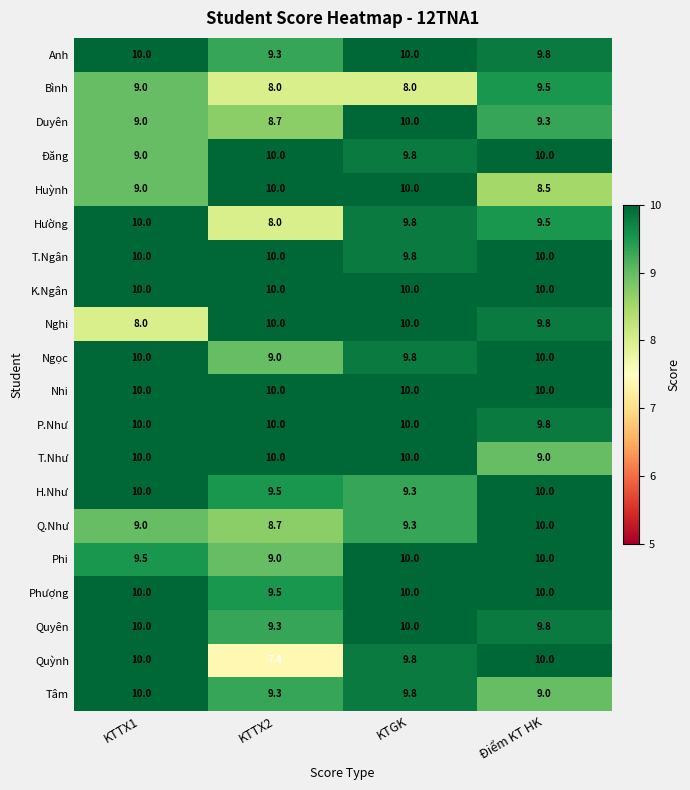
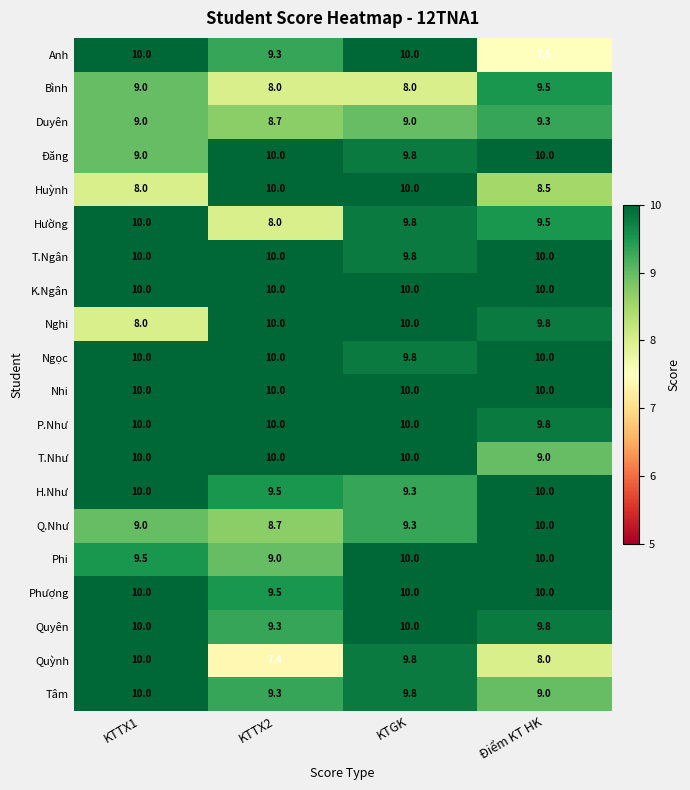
  {
    "Anh": {
      "KTTX1": 10.0,
      "KTTX2": 9.3,
      "KTGK": 10.0,
-     "Điểm KT HK": 9.8
+     "Điểm KT HK": 7.5
    },
    "Bình": {
      "KTTX1": 9.0,
      "KTTX2": 8.0,
      "KTGK": 8.0,
      "Điểm KT HK": 9.5
    },
    "Duyên": {
      "KTTX1": 9.0,
      "KTTX2": 8.7,
-     "KTGK": 10.0,
+     "KTGK": 9.0,
      "Điểm KT HK": 9.3
    },
    "Đăng": {
      "KTTX1": 9.0,
      "KTTX2": 10.0,
      "KTGK": 9.8,
      "Điểm KT HK": 10.0
    },
    "Huỳnh": {
-     "KTTX1": 9.0,
+     "KTTX1": 8.0,
      "KTTX2": 10.0,
      "KTGK": 10.0,
      "Điểm KT HK": 8.5
    },
    "Hường": {
      "KTTX1": 10.0,
      "KTTX2": 8.0,
      "KTGK": 9.8,
      "Điểm KT HK": 9.5
    },
    "T.Ngân": {
      "KTTX1": 10.0,
      "KTTX2": 10.0,
      "KTGK": 9.8,
      "Điểm KT HK": 10.0
    },
    "K.Ngân": {
      "KTTX1": 10.0,
      "KTTX2": 10.0,
      "KTGK": 10.0,
      "Điểm KT HK": 10.0
    },
    "Nghi": {
      "KTTX1": 8.0,
      "KTTX2": 10.0,
      "KTGK": 10.0,
      "Điểm KT HK": 9.8
    },
    "Ngọc": {
      "KTTX1": 10.0,
-     "KTTX2": 9.0,
+     "KTTX2": 10.0,
      "KTGK": 9.8,
      "Điểm KT HK": 10.0
    },
    "Nhi": {
      "KTTX1": 10.0,
      "KTTX2": 10.0,
      "KTGK": 10.0,
      "Điểm KT HK": 10.0
    },
    "P.Như": {
      "KTTX1": 10.0,
      "KTTX2": 10.0,
      "KTGK": 10.0,
      "Điểm KT HK": 9.8
    },
    "T.Như": {
      "KTTX1": 10.0,
      "KTTX2": 10.0,
      "KTGK": 10.0,
      "Điểm KT HK": 9.0
    },
    "H.Như": {
      "KTTX1": 10.0,
      "KTTX2": 9.5,
      "KTGK": 9.3,
      "Điểm KT HK": 10.0
    },
    "Q.Như": {
      "KTTX1": 9.0,
      "KTTX2": 8.7,
      "KTGK": 9.3,
      "Điểm KT HK": 10.0
    },
    "Phi": {
      "KTTX1": 9.5,
      "KTTX2": 9.0,
      "KTGK": 10.0,
      "Điểm KT HK": 10.0
    },
    "Phượng": {
      "KTTX1": 10.0,
      "KTTX2": 9.5,
      "KTGK": 10.0,
      "Điểm KT HK": 10.0
    },
    "Quyên": {
      "KTTX1": 10.0,
      "KTTX2": 9.3,
      "KTGK": 10.0,
      "Điểm KT HK": 9.8
    },
    "Quỳnh": {
      "KTTX1": 10.0,
      "KTTX2": 7.4,
      "KTGK": 9.8,
-     "Điểm KT HK": 10.0
+     "Điểm KT HK": 8.0
    },
    "Tâm": {
      "KTTX1": 10.0,
      "KTTX2": 9.3,
      "KTGK": 9.8,
      "Điểm KT HK": 9.0
    }
  }
